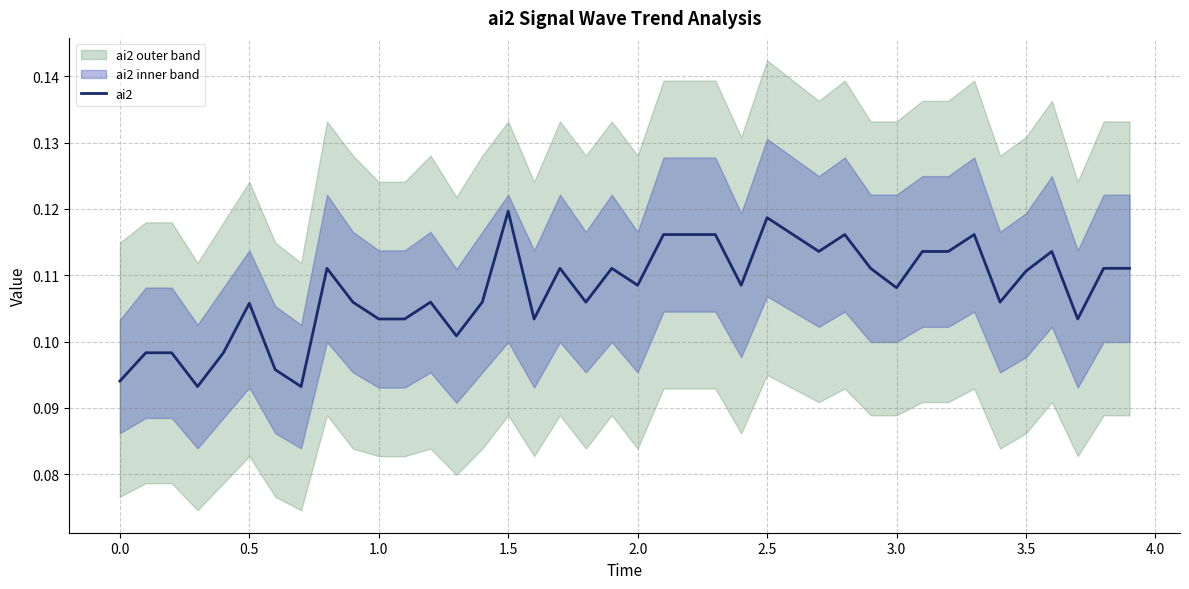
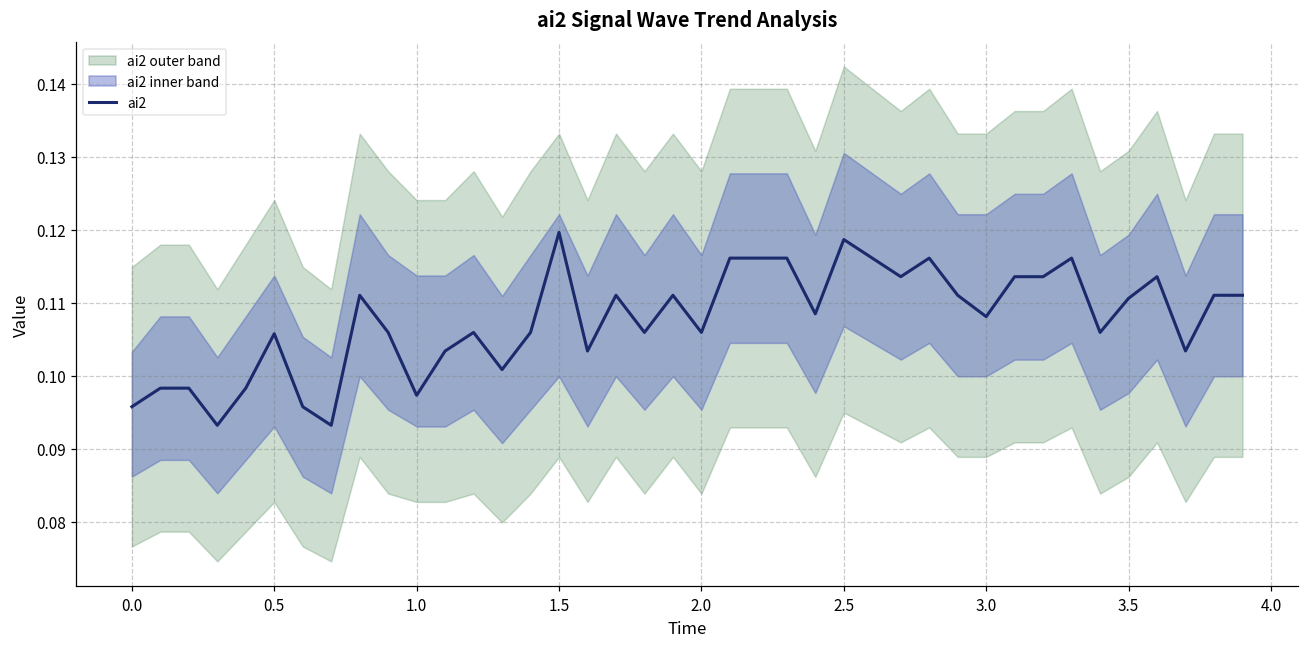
  {
    "ai2": {
-     "0.0": 0.094,
+     "0.0": 0.096,
      "0.5": 0.106,
-     "1.0": 0.103,
+     "1.0": 0.097,
      "1.5": 0.120,
-     "2.0": 0.108,
+     "2.0": 0.106,
      "2.5": 0.119,
      "3.0": 0.108,
      "3.5": 0.111
    }
  }
